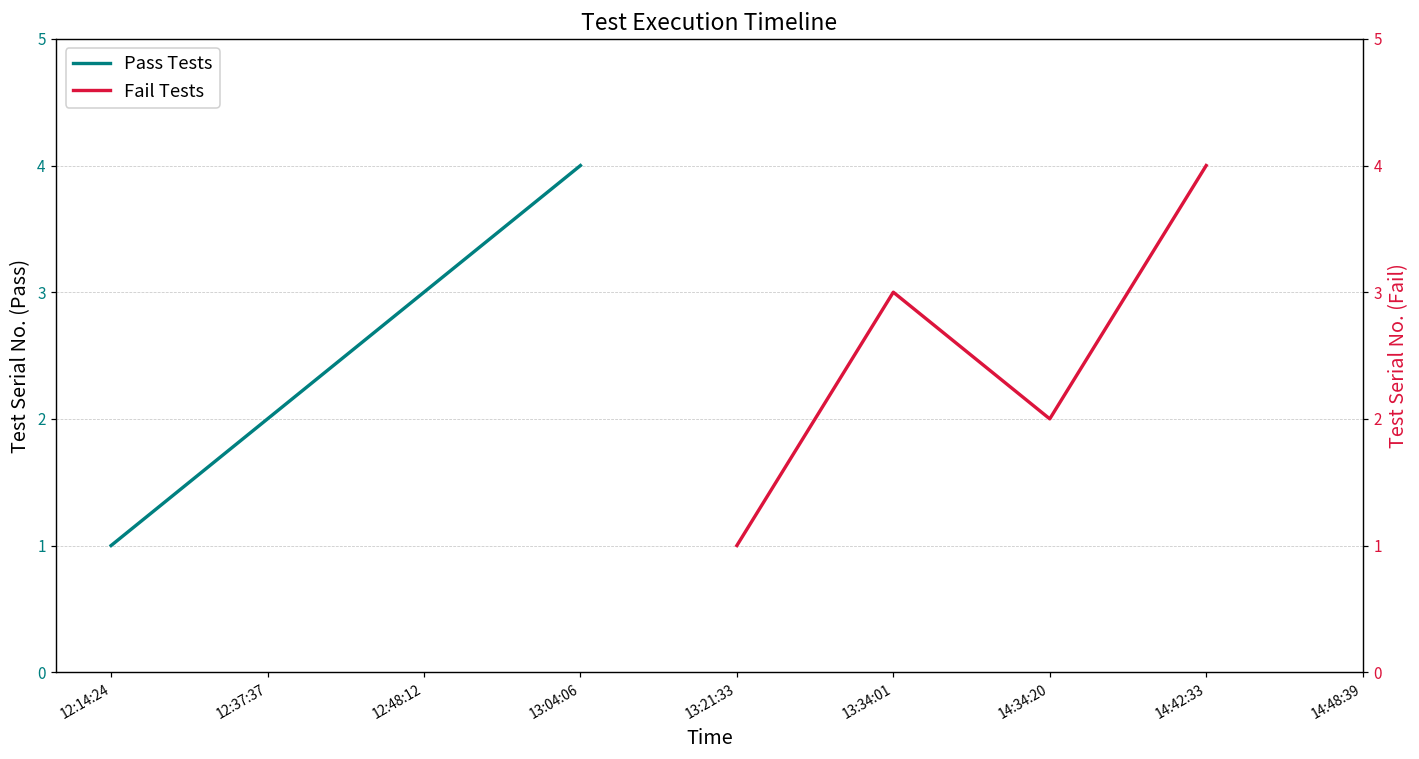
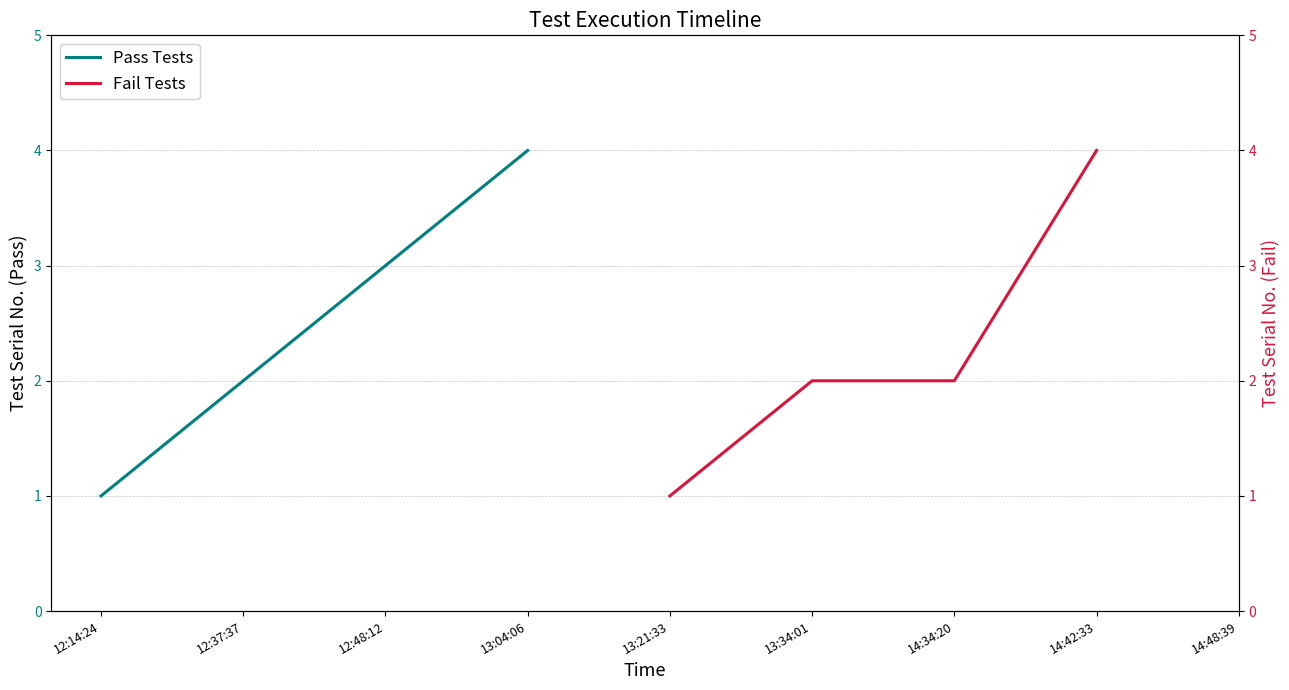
  {
    "Pass Tests": {
      "12:14:24": 1.00,
      "12:37:37": 2.00,
      "12:48:12": 3.00,
      "13:04:06": 4.00
    },
    "Fail Tests": {
      "13:21:33": 1,
-     "13:34:01": 3,
+     "13:34:01": 2,
      "14:34:20": 2,
      "14:42:33": 4
    }
  }
